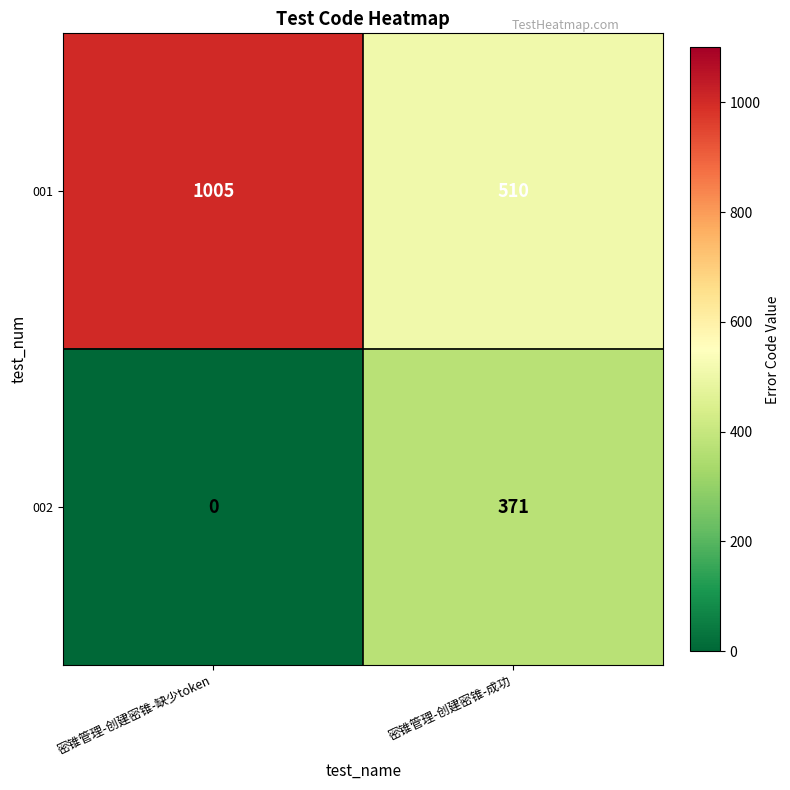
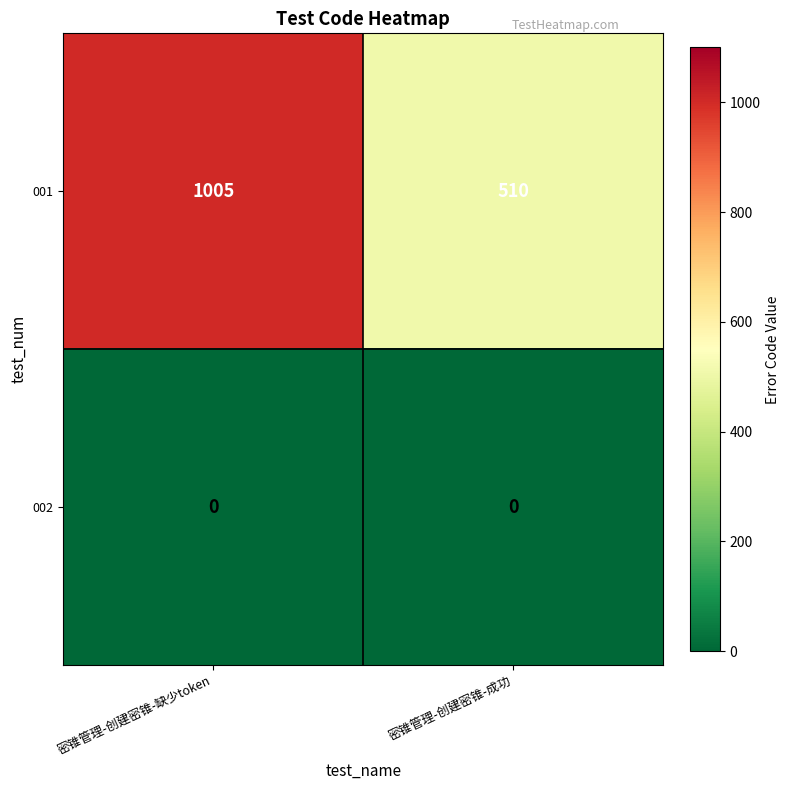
  {
    "001": {
      "密锥管理-创建密锥-缺少token": 1005,
      "密锥管理-创建密锥-成功": 510
    },
    "002": {
      "密锥管理-创建密锥-缺少token": 0,
-     "密锥管理-创建密锥-成功": 371
+     "密锥管理-创建密锥-成功": 0
    }
  }
